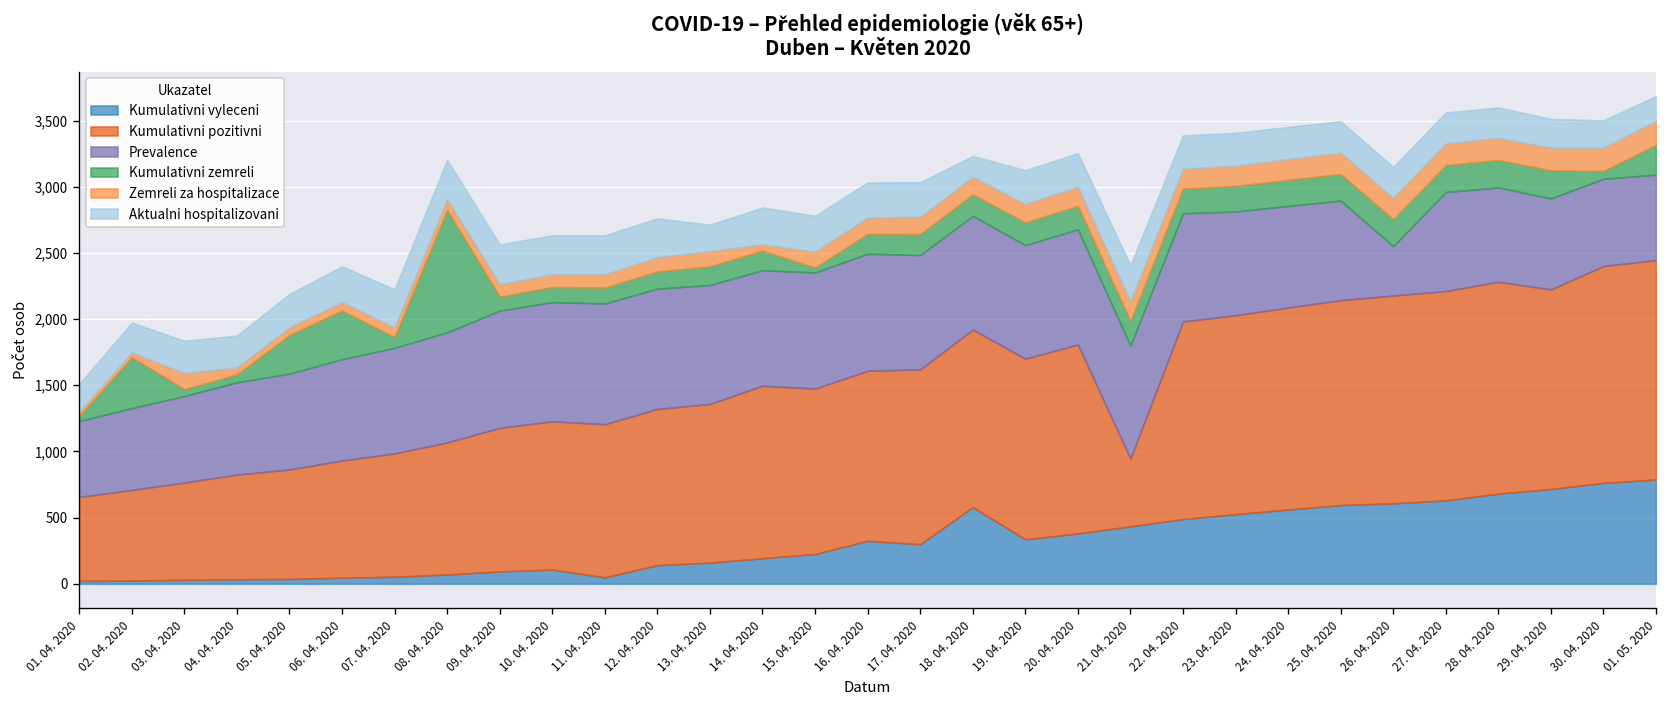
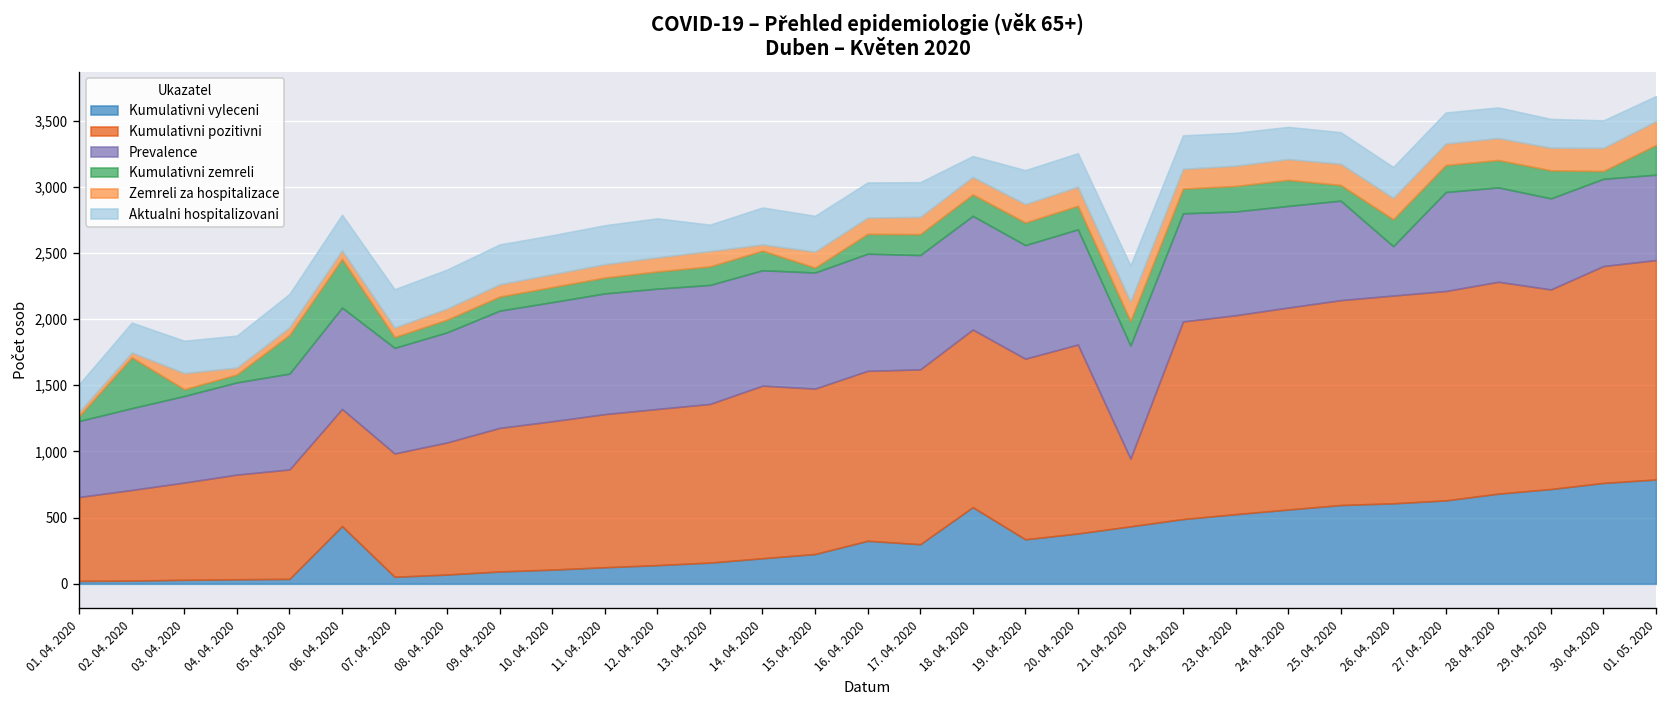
  {
    "Kumulativni vyleceni": {
      "02. 04. 2020": "20",
      "03. 04. 2020": "30",
      "04. 04. 2020": "30",
      "05. 04. 2020": "40",
-     "06. 04. 2020": "50",
+     "06. 04. 2020": "440",
      "07. 04. 2020": "50",
      "08. 04. 2020": "70",
      "09. 04. 2020": "90",
      "10. 04. 2020": "110",
-     "11. 04. 2020": "50",
+     "11. 04. 2020": "130",
      "12. 04. 2020": "140",
      "13. 04. 2020": "160",
      "14. 04. 2020": "190",
      "15. 04. 2020": "230",
      "16. 04. 2020": "330",
      "17. 04. 2020": "300",
      "18. 04. 2020": "580",
      "19. 04. 2020": "340",
      "20. 04. 2020": "380",
      "21. 04. 2020": "430",
      "22. 04. 2020": "490",
      "23. 04. 2020": "530",
      "24. 04. 2020": "560",
      "25. 04. 2020": "600",
      "26. 04. 2020": "610",
      "27. 04. 2020": "630",
      "28. 04. 2020": "680",
      "29. 04. 2020": "720",
      "30. 04. 2020": "760",
      "01. 05. 2020": "790"
    },
    "Kumulativni pozitivni": {
      "01. 04. 2020": "630",
      "02. 04. 2020": "690",
      "03. 04. 2020": "740",
      "04. 04. 2020": "790",
      "05. 04. 2020": "830",
      "06. 04. 2020": "890",
      "07. 04. 2020": "930",
      "08. 04. 2020": "1,000",
      "09. 04. 2020": "1,090",
      "10. 04. 2020": "1,120",
      "11. 04. 2020": "1,160",
      "12. 04. 2020": "1,180",
      "13. 04. 2020": "1,200",
      "14. 04. 2020": "1,300",
      "15. 04. 2020": "1,250",
      "16. 04. 2020": "1,280",
      "17. 04. 2020": "1,320",
      "18. 04. 2020": "1,340",
      "19. 04. 2020": "1,370",
      "20. 04. 2020": "1,430",
      "21. 04. 2020": "510",
      "22. 04. 2020": "1,490",
      "23. 04. 2020": "1,500",
      "24. 04. 2020": "1,530",
      "25. 04. 2020": "1,550",
      "26. 04. 2020": "1,570",
      "27. 04. 2020": "1,580",
      "28. 04. 2020": "1,600",
      "29. 04. 2020": "1,510",
      "30. 04. 2020": "1,640",
      "01. 05. 2020": "1,660"
    },
    "Prevalence": {
      "01. 04. 2020": "570",
      "02. 04. 2020": "620",
      "03. 04. 2020": "650",
      "04. 04. 2020": "700",
      "05. 04. 2020": "720",
      "06. 04. 2020": "770",
      "07. 04. 2020": "800",
      "08. 04. 2020": "830",
      "09. 04. 2020": "890",
      "10. 04. 2020": "900",
      "11. 04. 2020": "910",
      "12. 04. 2020": "910",
      "13. 04. 2020": "900",
      "14. 04. 2020": "870",
      "15. 04. 2020": "880",
      "16. 04. 2020": "890",
      "17. 04. 2020": "860",
      "18. 04. 2020": "860",
      "19. 04. 2020": "860",
      "20. 04. 2020": "870",
      "21. 04. 2020": "850",
      "22. 04. 2020": "820",
      "23. 04. 2020": "780",
      "24. 04. 2020": "770",
      "25. 04. 2020": "750",
      "26. 04. 2020": "370",
      "27. 04. 2020": "750",
      "28. 04. 2020": "710",
      "29. 04. 2020": "690",
      "30. 04. 2020": "660",
      "01. 05. 2020": "650"
    },
    "Kumulativni zemreli": {
      "01. 04. 2020": "40",
      "02. 04. 2020": "380",
      "03. 04. 2020": "50",
      "04. 04. 2020": "60",
      "05. 04. 2020": "290",
      "06. 04. 2020": "370",
      "07. 04. 2020": "80",
-     "08. 04. 2020": "920",
+     "08. 04. 2020": "100",
      "09. 04. 2020": "110",
      "10. 04. 2020": "110",
      "11. 04. 2020": "120",
      "12. 04. 2020": "130",
      "13. 04. 2020": "140",
      "14. 04. 2020": "150",
      "15. 04. 2020": "40",
      "16. 04. 2020": "150",
      "17. 04. 2020": "160",
      "18. 04. 2020": "160",
      "19. 04. 2020": "170",
      "20. 04. 2020": "180",
      "21. 04. 2020": "190",
      "22. 04. 2020": "190",
      "23. 04. 2020": "190",
      "24. 04. 2020": "200",
-     "25. 04. 2020": "200",
+     "25. 04. 2020": "120",
      "26. 04. 2020": "200",
      "27. 04. 2020": "200",
      "28. 04. 2020": "210",
      "29. 04. 2020": "210",
      "30. 04. 2020": "60",
      "01. 05. 2020": "230"
    },
    "Zemreli za hospitalizace": {
      "01. 04. 2020": "30",
      "02. 04. 2020": "40",
      "03. 04. 2020": "120",
      "04. 04. 2020": "50",
      "05. 04. 2020": "60",
      "06. 04. 2020": "70",
      "07. 04. 2020": "70",
      "08. 04. 2020": "80",
      "09. 04. 2020": "90",
      "10. 04. 2020": "100",
      "11. 04. 2020": "100",
      "12. 04. 2020": "110",
      "13. 04. 2020": "120",
      "14. 04. 2020": "50",
      "15. 04. 2020": "120",
      "16. 04. 2020": "120",
      "17. 04. 2020": "130",
      "18. 04. 2020": "130",
      "19. 04. 2020": "140",
      "20. 04. 2020": "140",
      "21. 04. 2020": "150",
      "22. 04. 2020": "150",
      "23. 04. 2020": "150",
      "24. 04. 2020": "160",
      "25. 04. 2020": "160",
      "26. 04. 2020": "160",
      "27. 04. 2020": "160",
      "28. 04. 2020": "170",
      "29. 04. 2020": "170",
      "30. 04. 2020": "180",
      "01. 05. 2020": "180"
    },
    "Aktualni hospitalizovani": {
      "01. 04. 2020": "210",
      "02. 04. 2020": "230",
      "03. 04. 2020": "240",
      "04. 04. 2020": "240",
      "05. 04. 2020": "250",
      "06. 04. 2020": "270",
      "07. 04. 2020": "290",
      "08. 04. 2020": "290",
      "09. 04. 2020": "300",
      "10. 04. 2020": "290",
      "11. 04. 2020": "290",
      "12. 04. 2020": "290",
      "13. 04. 2020": "200",
      "14. 04. 2020": "280",
      "15. 04. 2020": "270",
      "16. 04. 2020": "270",
      "17. 04. 2020": "260",
      "18. 04. 2020": "160",
      "19. 04. 2020": "260",
      "20. 04. 2020": "250",
      "21. 04. 2020": "270",
      "22. 04. 2020": "250",
      "23. 04. 2020": "250",
      "24. 04. 2020": "240",
      "25. 04. 2020": "240",
      "26. 04. 2020": "230",
      "27. 04. 2020": "230",
      "28. 04. 2020": "230",
      "29. 04. 2020": "220",
      "30. 04. 2020": "210",
      "01. 05. 2020": "190"
    }
  }
